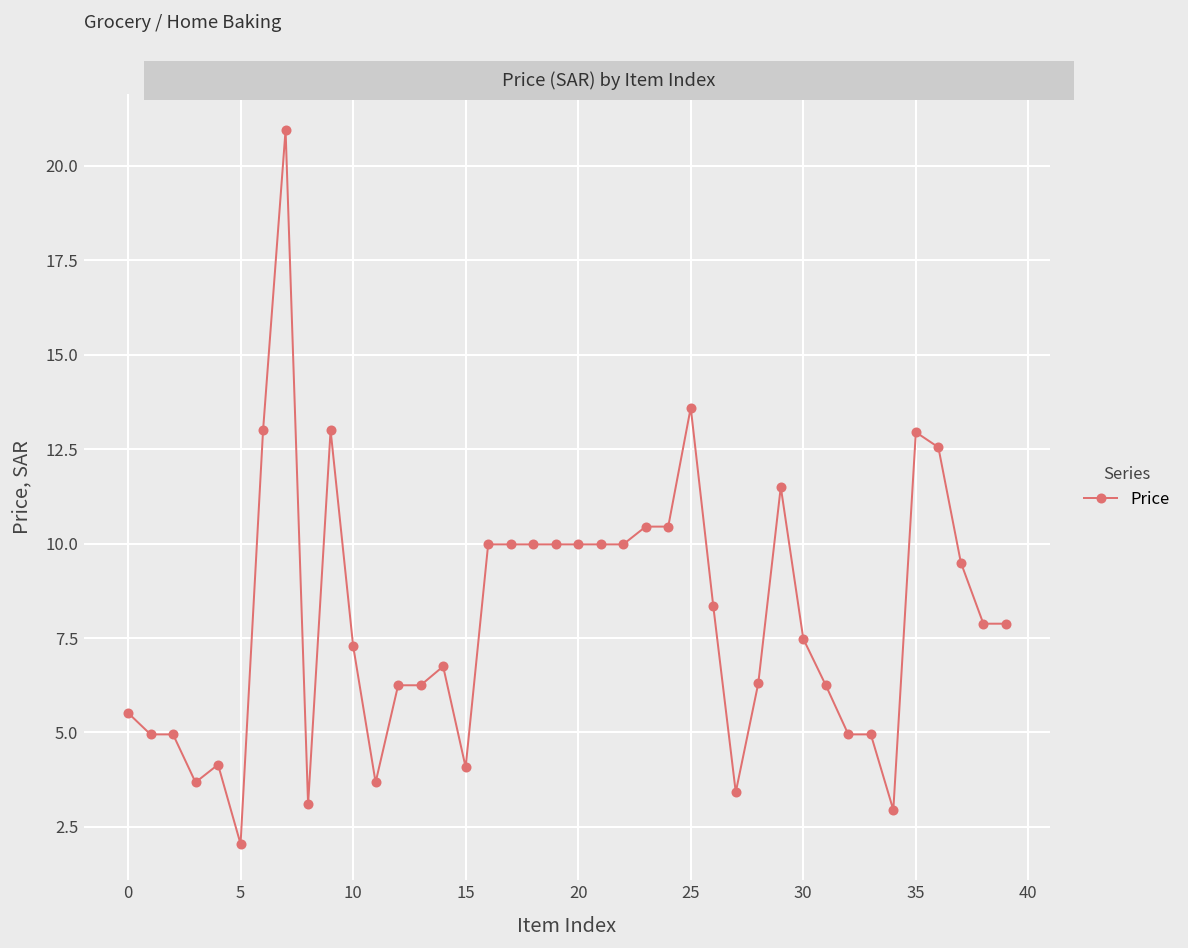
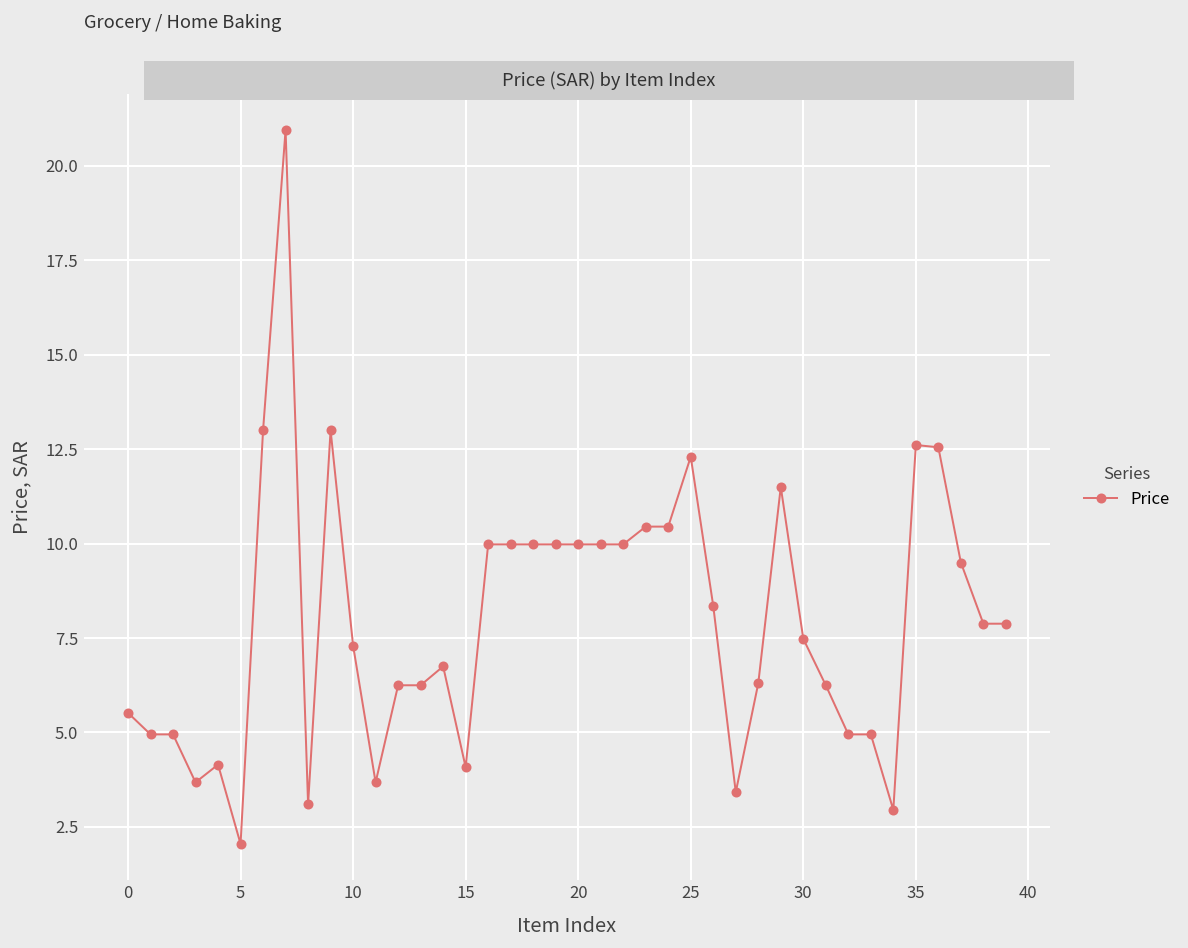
  {
    "0": 5.5,
    "5": 2.1,
    "10": 7.3,
    "15": 4.1,
    "20": 10.0,
-   "25": 13.6,
+   "25": 12.3,
    "30": 7.5,
-   "35": 13.0
+   "35": 12.6
  }
